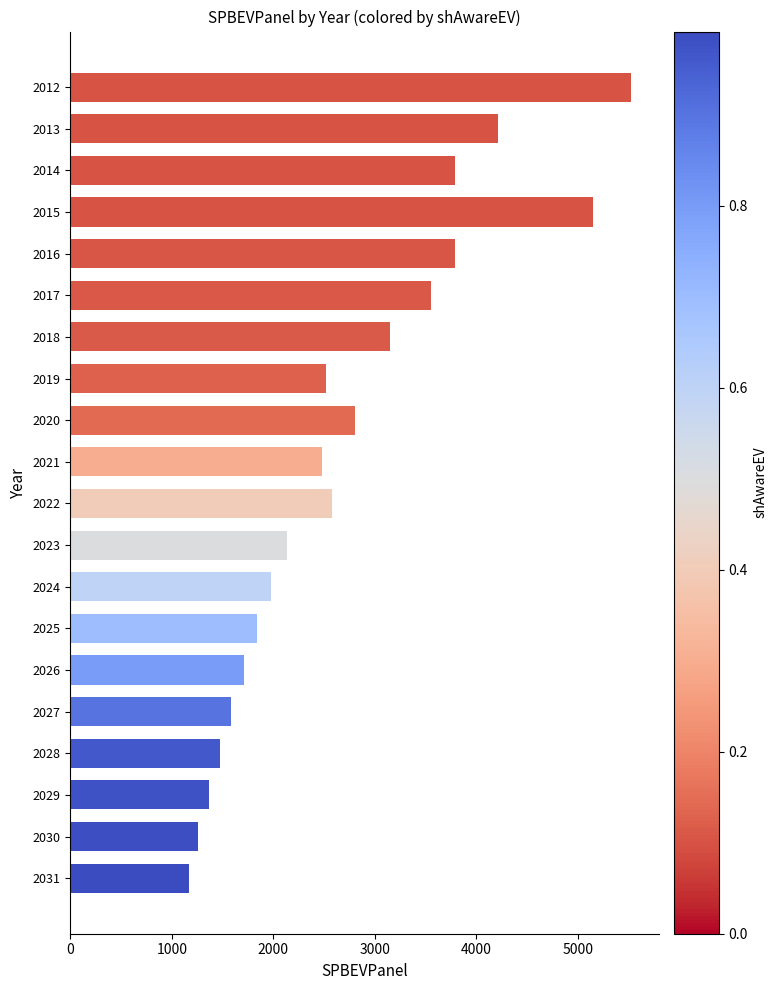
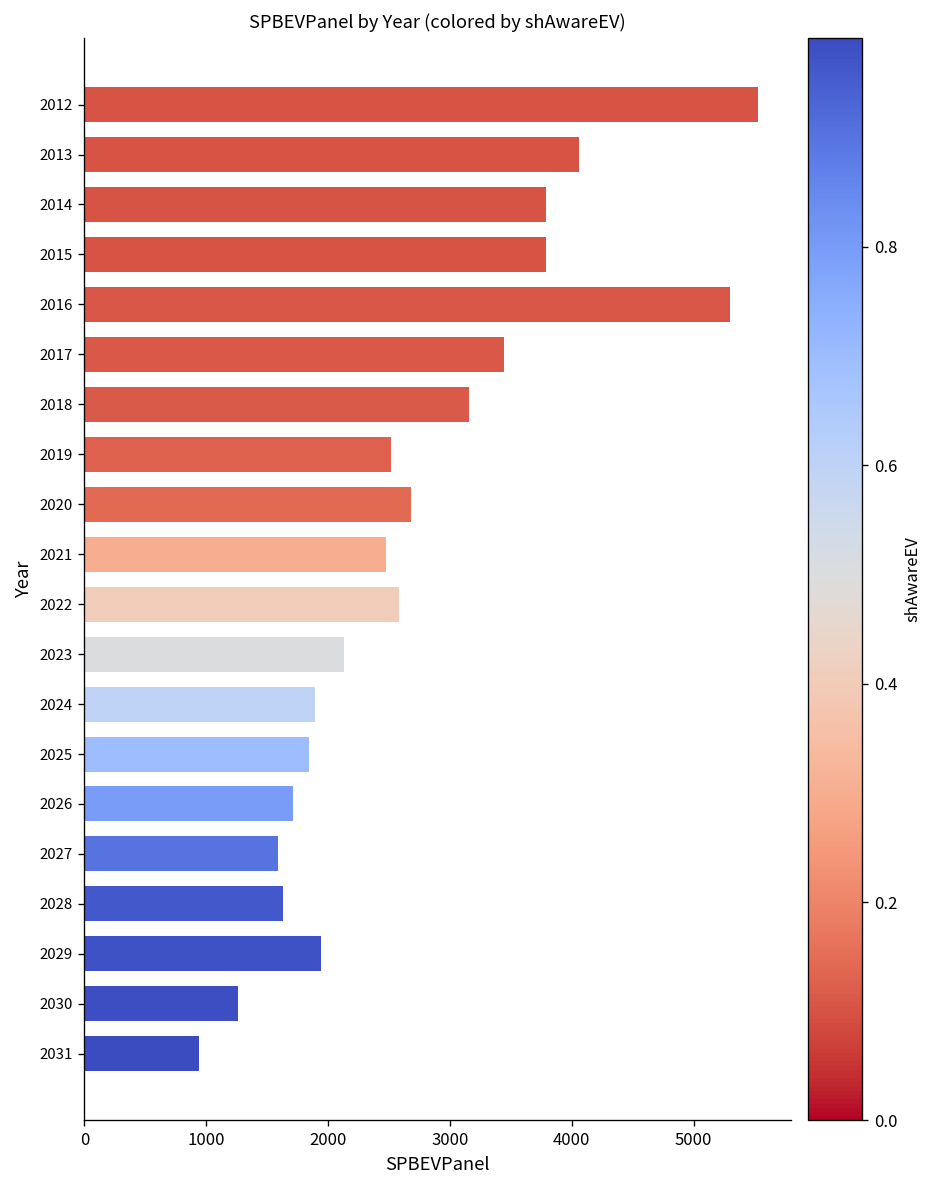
  {
    "2012": 5520,
-   "2013": 4210,
+   "2013": 4060,
    "2014": 3790,
-   "2015": 5140,
-   "2016": 3790,
-   "2017": 3560,
+   "2015": 3790,
+   "2016": 5300,
+   "2017": 3440,
    "2018": 3150,
    "2019": 2520,
-   "2020": 2810,
+   "2020": 2680,
    "2021": 2480,
    "2022": 2580,
    "2023": 2130,
-   "2024": 1980,
+   "2024": 1890,
    "2025": 1840,
    "2026": 1710,
    "2027": 1590,
-   "2028": 1470,
-   "2029": 1360,
+   "2028": 1630,
+   "2029": 1940,
    "2030": 1260,
-   "2031": 1160
+   "2031": 940
  }
